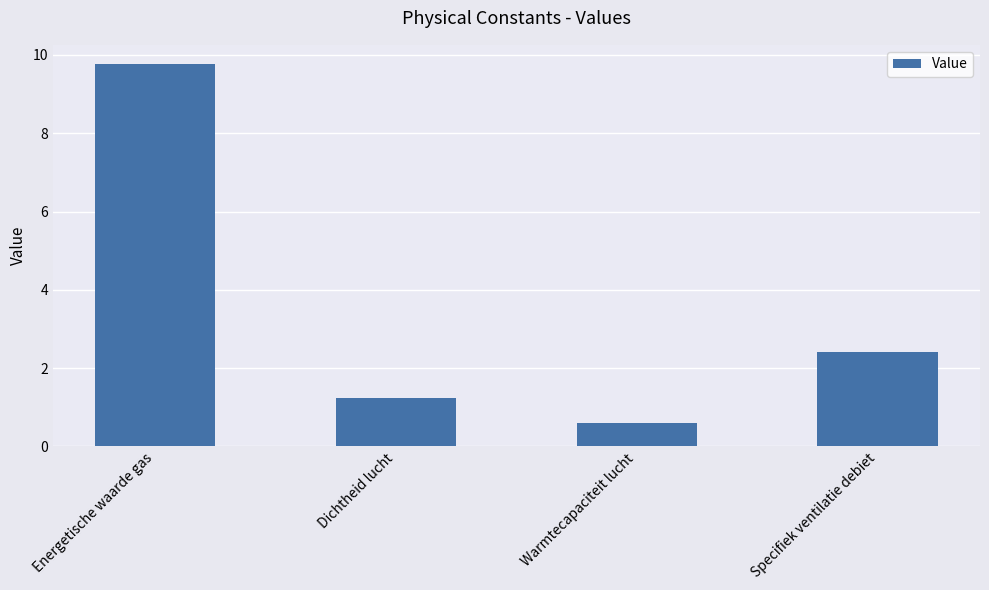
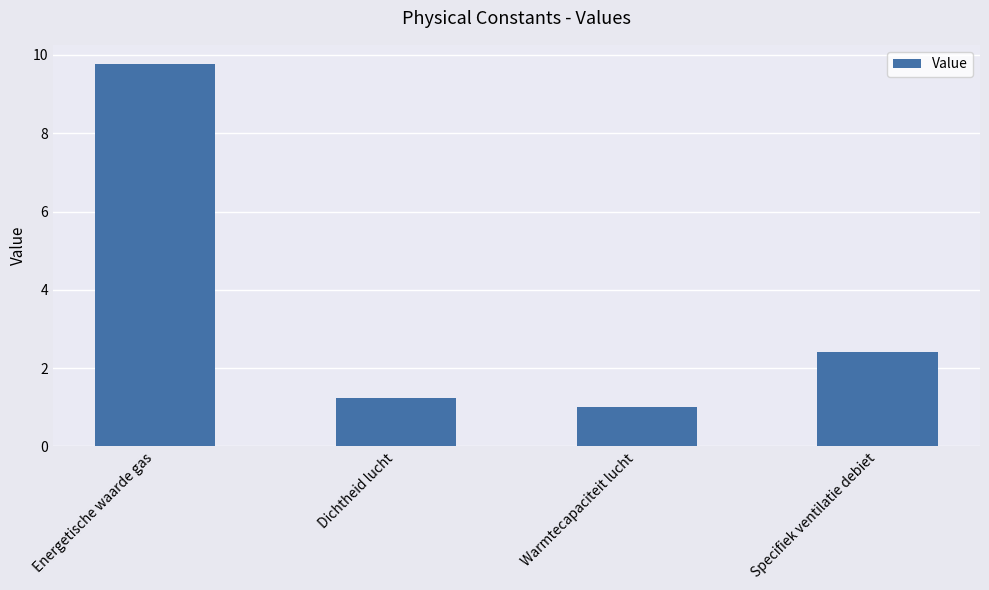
  {
    "Energetische waarde gas": 9.8,
    "Dichtheid lucht": 1.2,
-   "Warmtecapaciteit lucht": 0.6,
+   "Warmtecapaciteit lucht": 1.0,
    "Specifiek ventilatie debiet": 2.4
  }
